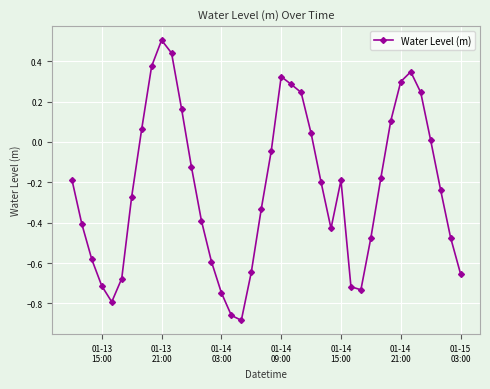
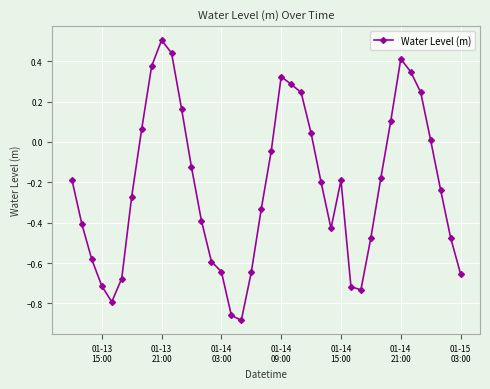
  {
    "01-13 15:00": -0.71,
    "01-13 21:00": 0.50,
-   "01-14 03:00": -0.75,
+   "01-14 03:00": -0.64,
    "01-14 09:00": 0.32,
    "01-14 15:00": -0.19,
-   "01-14 21:00": 0.30,
+   "01-14 21:00": 0.41,
    "01-15 03:00": -0.65
  }
